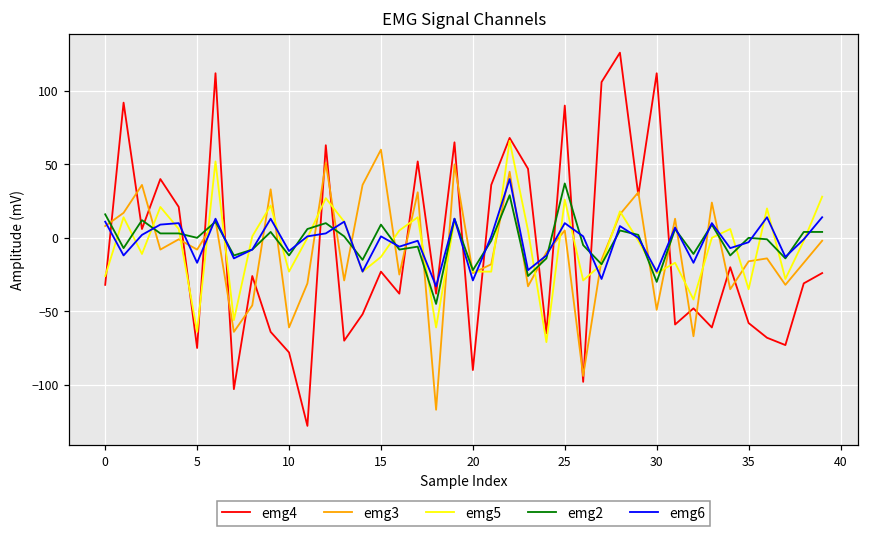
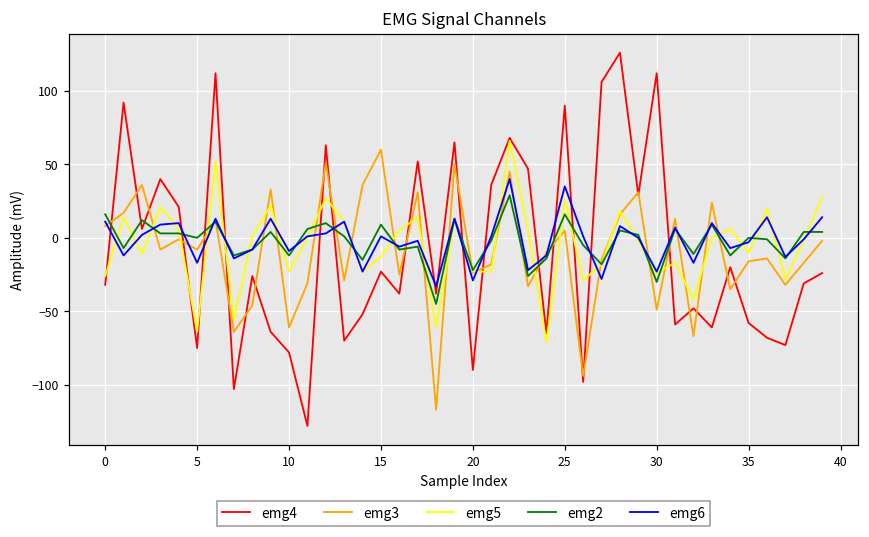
  {
    "emg4": {
      "0": -32,
      "5": -75,
      "10": -78,
      "15": -23,
      "20": -90,
      "25": 90,
      "30": 112,
      "35": -58
    },
    "emg3": {
      "0": 8,
      "5": -8,
      "10": -61,
      "15": 60,
      "25": 5,
      "30": -49,
      "35": -16
    },
    "emg5": {
      "0": -26,
      "5": -64,
      "10": -23,
      "15": -13,
      "25": 26,
-     "35": -35
+     "35": -10
    },
    "emg2": {
      "0": 16,
      "5": 0,
      "10": -12,
      "15": 9,
-     "25": 37,
+     "25": 16,
      "30": -30,
      "35": 0
    },
    "emg6": {
      "0": 11,
      "5": -17,
      "10": -9,
      "15": 1,
      "20": -29,
-     "25": 10,
+     "25": 35,
      "35": -3
    }
  }
